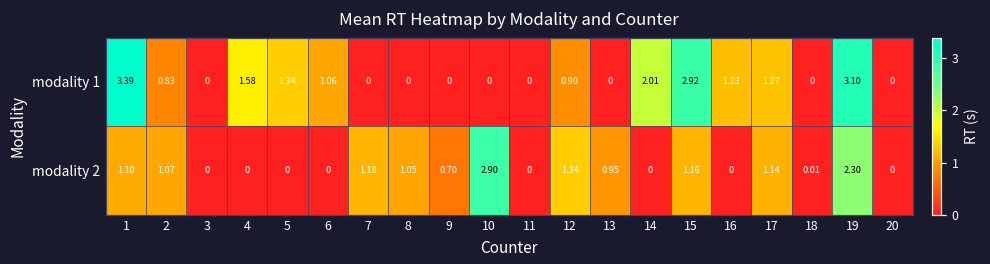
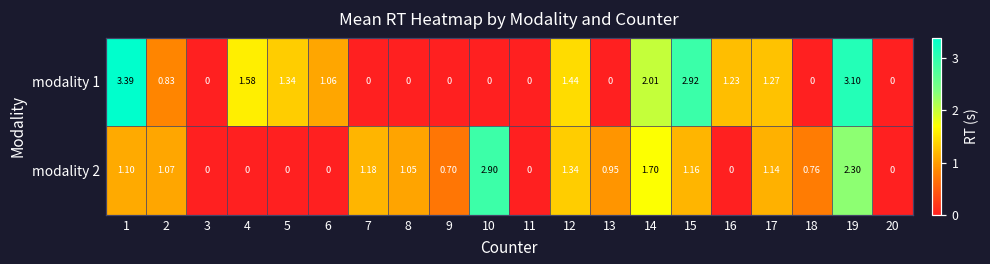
  {
    "modality 1": {
      "1": 3.39,
      "2": 0.83,
      "3": 0,
      "4": 1.58,
      "5": 1.34,
      "6": 1.06,
      "7": 0,
      "8": 0,
      "9": 0,
      "10": 0,
      "11": 0,
-     "12": 0.90,
+     "12": 1.44,
      "13": 0,
      "14": 2.01,
      "15": 2.92,
      "16": 1.23,
      "17": 1.27,
      "18": 0,
      "19": 3.10,
      "20": 0
    },
    "modality 2": {
      "1": 1.10,
      "2": 1.07,
      "3": 0,
      "4": 0,
      "5": 0,
      "6": 0,
      "7": 1.18,
      "8": 1.05,
      "9": 0.70,
      "10": 2.90,
      "11": 0,
      "12": 1.34,
      "13": 0.95,
-     "14": 0,
+     "14": 1.70,
      "15": 1.16,
      "16": 0,
      "17": 1.14,
-     "18": 0.01,
+     "18": 0.76,
      "19": 2.30,
      "20": 0
    }
  }
